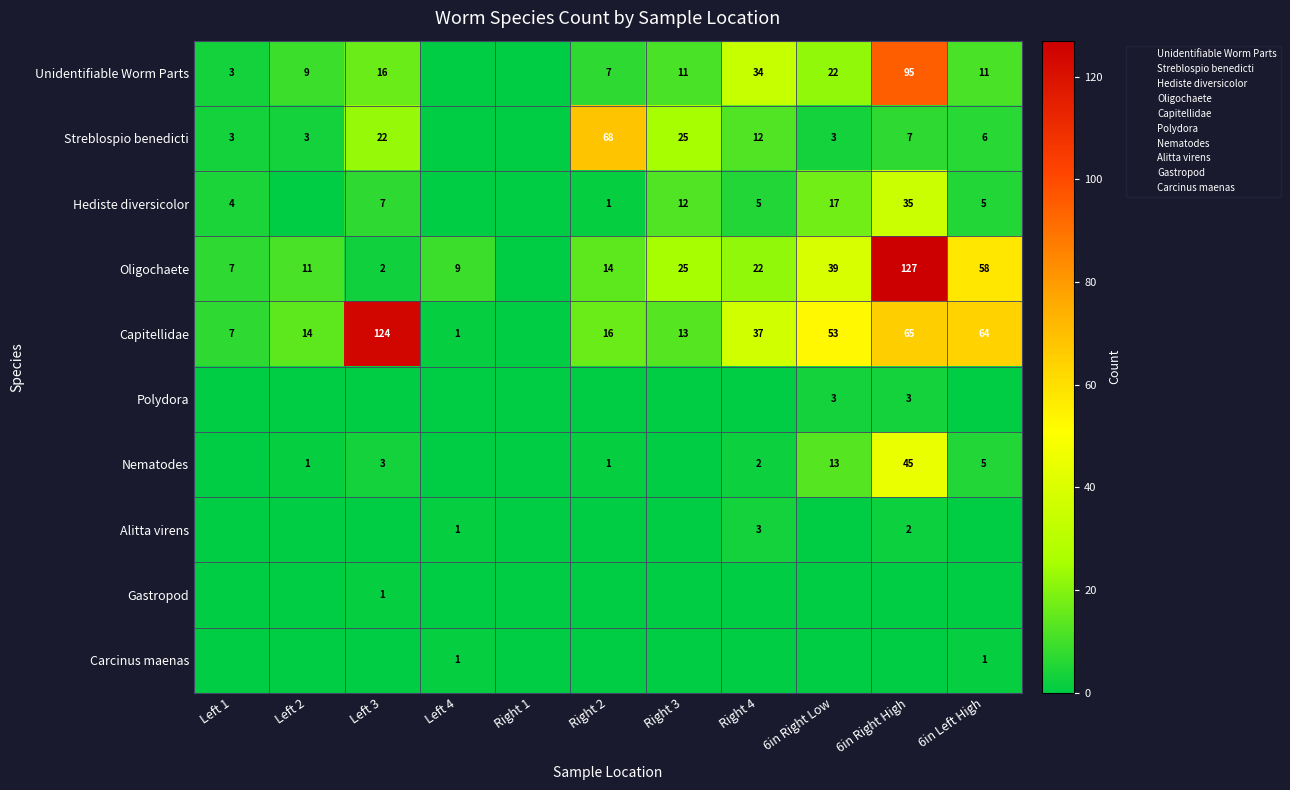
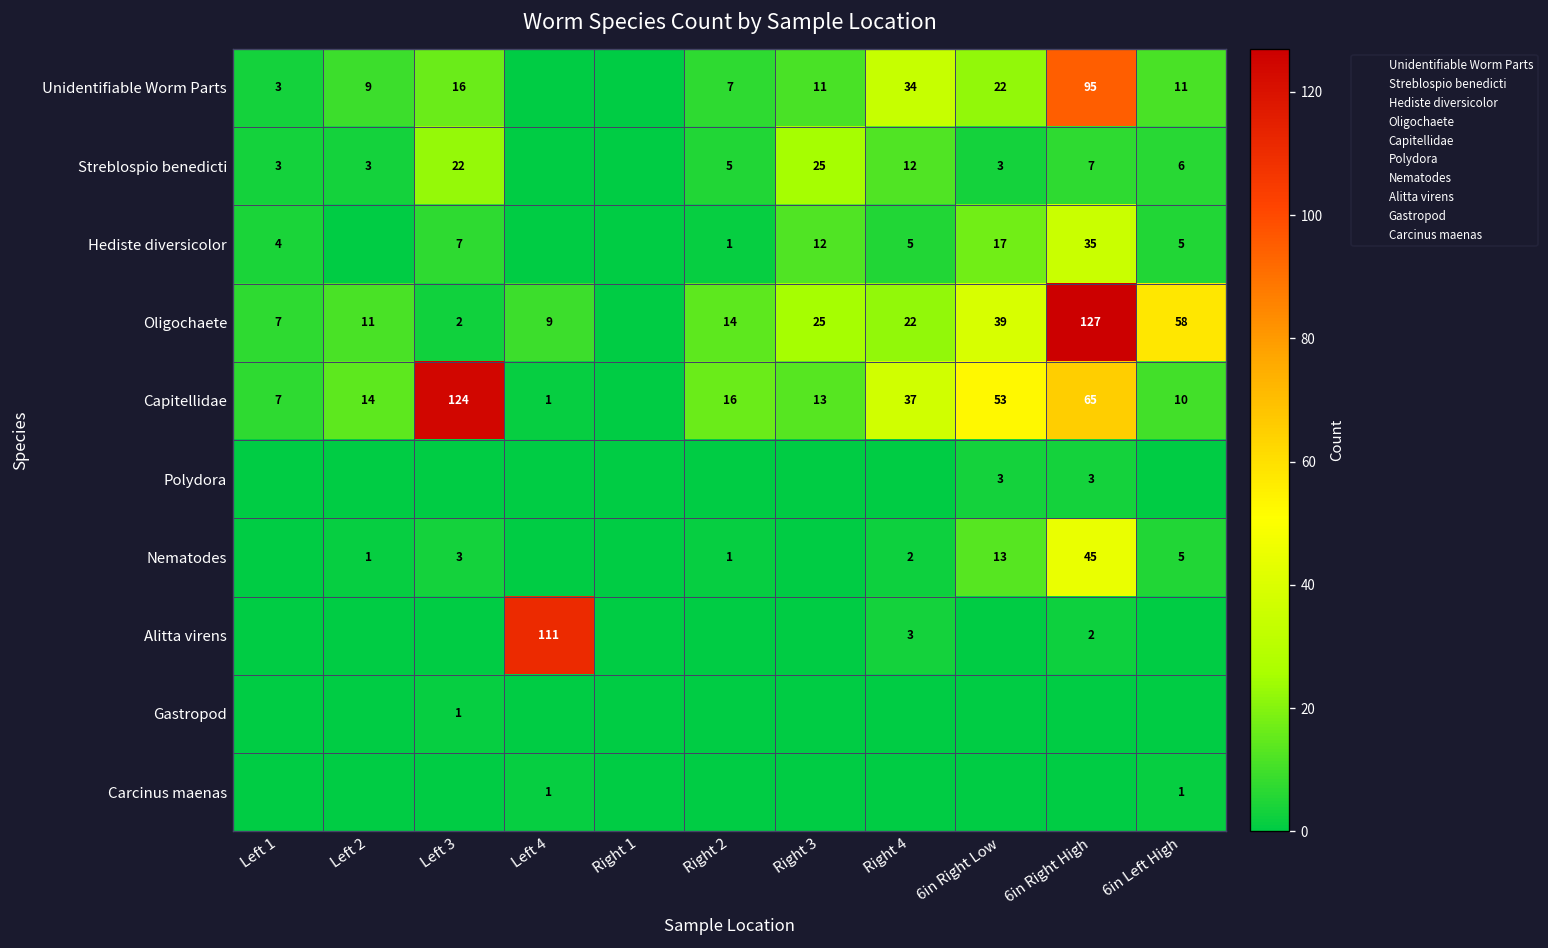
  {
    "Unidentifiable Worm Parts": {
      "Left 1": 3,
      "Left 2": 9,
      "Left 3": 16,
      "Right 2": 7,
      "Right 3": 11,
      "Right 4": 34,
      "6in Right Low": 22,
      "6in Right High": 95,
      "6in Left High": 11
    },
    "Streblospio benedicti": {
      "Left 1": 3,
      "Left 2": 3,
      "Left 3": 22,
-     "Right 2": 68,
+     "Right 2": 5,
      "Right 3": 25,
      "Right 4": 12,
      "6in Right Low": 3,
      "6in Right High": 7,
      "6in Left High": 6
    },
    "Hediste diversicolor": {
      "Left 1": 4,
      "Left 3": 7,
      "Right 2": 1,
      "Right 3": 12,
      "Right 4": 5,
      "6in Right Low": 17,
      "6in Right High": 35,
      "6in Left High": 5
    },
    "Oligochaete": {
      "Left 1": 7,
      "Left 2": 11,
      "Left 3": 2,
      "Left 4": 9,
      "Right 2": 14,
      "Right 3": 25,
      "Right 4": 22,
      "6in Right Low": 39,
      "6in Right High": 127,
      "6in Left High": 58
    },
    "Capitellidae": {
      "Left 1": 7,
      "Left 2": 14,
      "Left 3": 124,
      "Left 4": 1,
      "Right 2": 16,
      "Right 3": 13,
      "Right 4": 37,
      "6in Right Low": 53,
      "6in Right High": 65,
-     "6in Left High": 64
+     "6in Left High": 10
    },
    "Polydora": {
      "6in Right Low": 3,
      "6in Right High": 3
    },
    "Nematodes": {
      "Left 2": 1,
      "Left 3": 3,
      "Right 2": 1,
      "Right 4": 2,
      "6in Right Low": 13,
      "6in Right High": 45,
      "6in Left High": 5
    },
    "Alitta virens": {
-     "Left 4": 1,
+     "Left 4": 111,
      "Right 4": 3,
      "6in Right High": 2
    },
    "Gastropod": {
      "Left 3": 1
    },
    "Carcinus maenas": {
      "Left 4": 1,
      "6in Left High": 1
    }
  }
